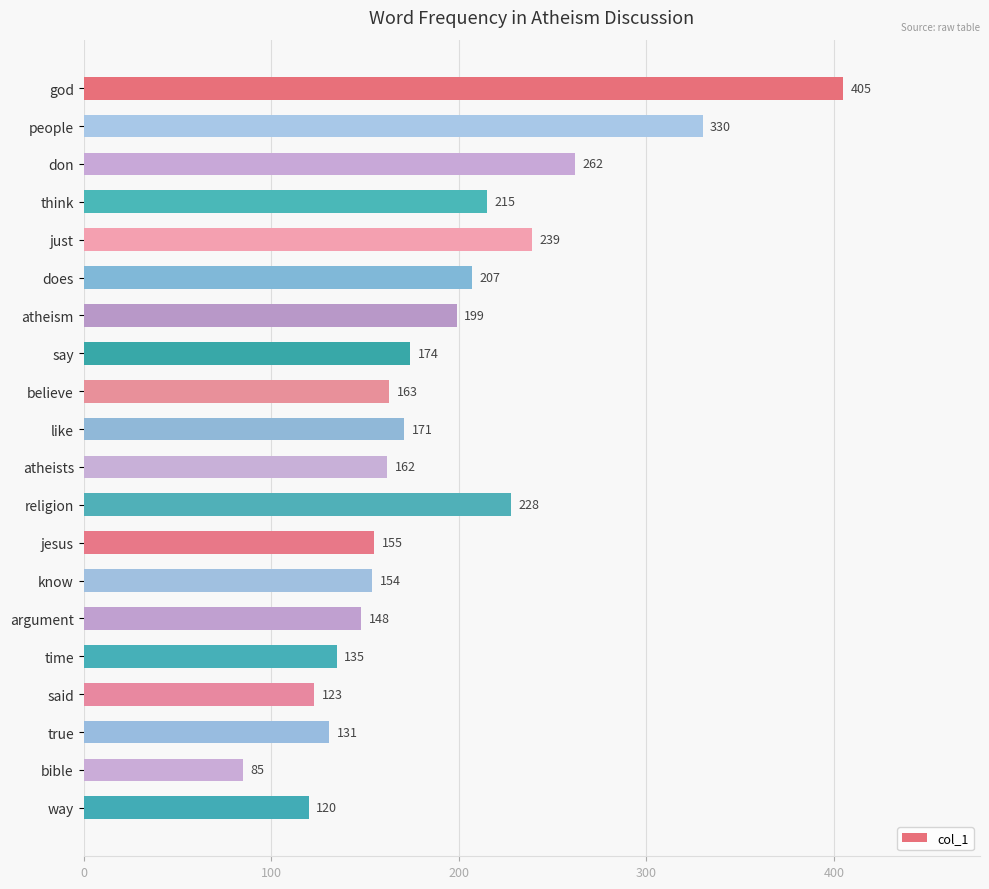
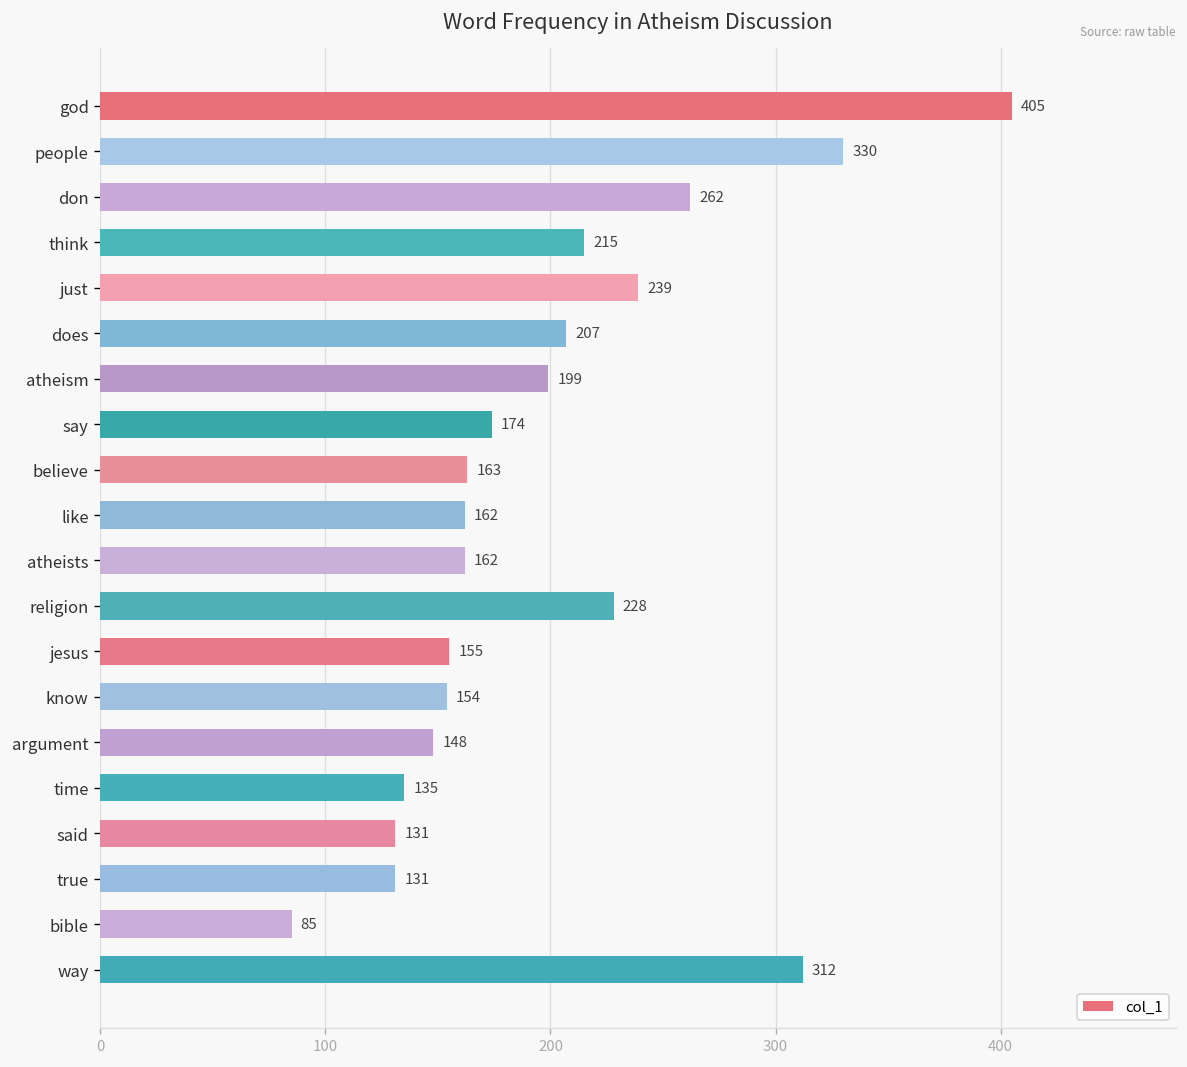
  {
    "god": 405,
    "people": 330,
    "don": 262,
    "think": 215,
    "just": 239,
    "does": 207,
    "atheism": 199,
    "say": 174,
    "believe": 163,
-   "like": 171,
+   "like": 162,
    "atheists": 162,
    "religion": 228,
    "jesus": 155,
    "know": 154,
    "argument": 148,
    "time": 135,
-   "said": 123,
+   "said": 131,
    "true": 131,
    "bible": 85,
-   "way": 120
+   "way": 312
  }
